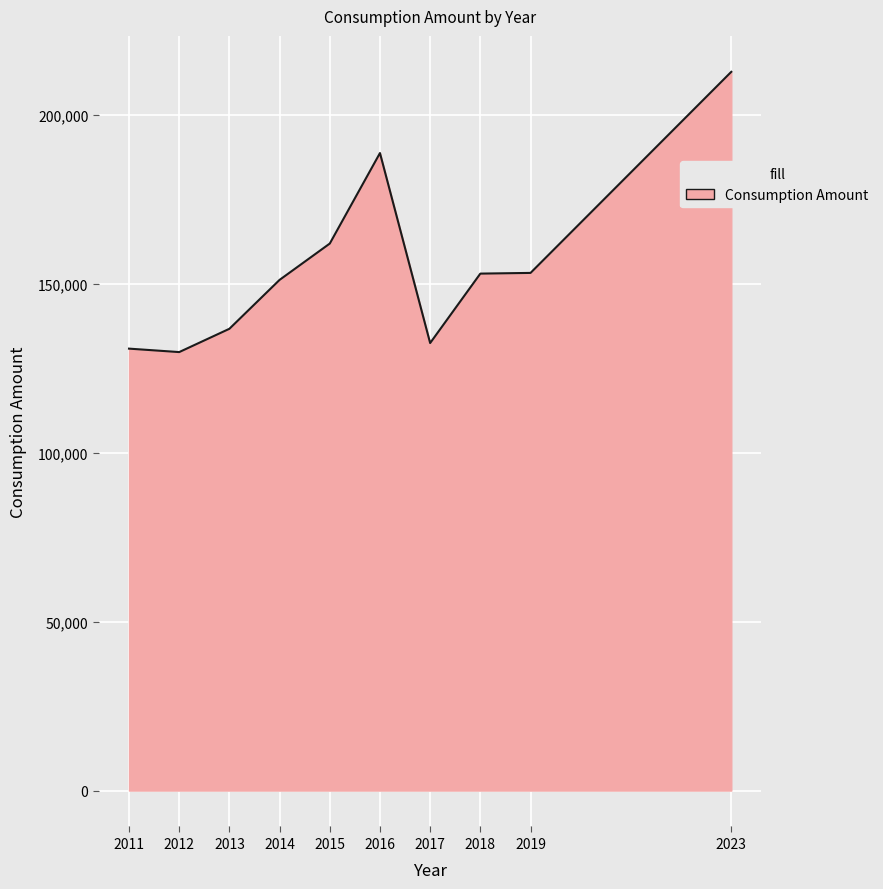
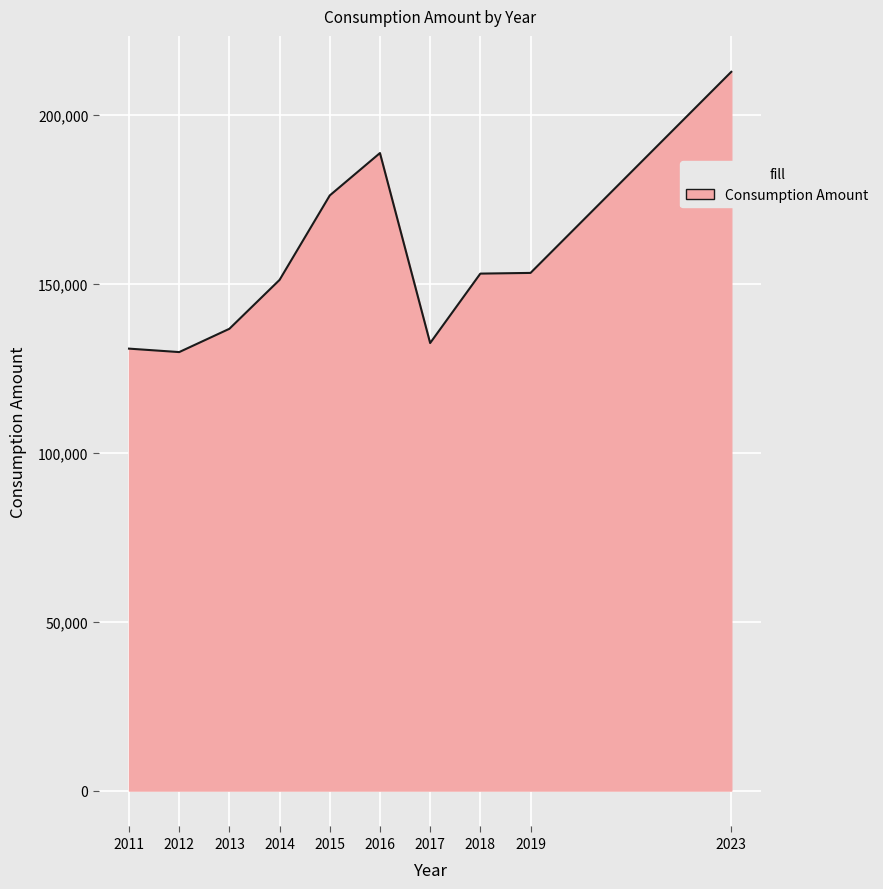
  {
    "2011": "131,000",
    "2012": "130,000",
    "2013": "137,000",
    "2014": "151,000",
-   "2015": "162,000",
+   "2015": "176,000",
    "2016": "189,000",
    "2017": "132,000",
    "2018": "153,000",
    "2019": "153,000",
    "2023": "213,000"
  }
